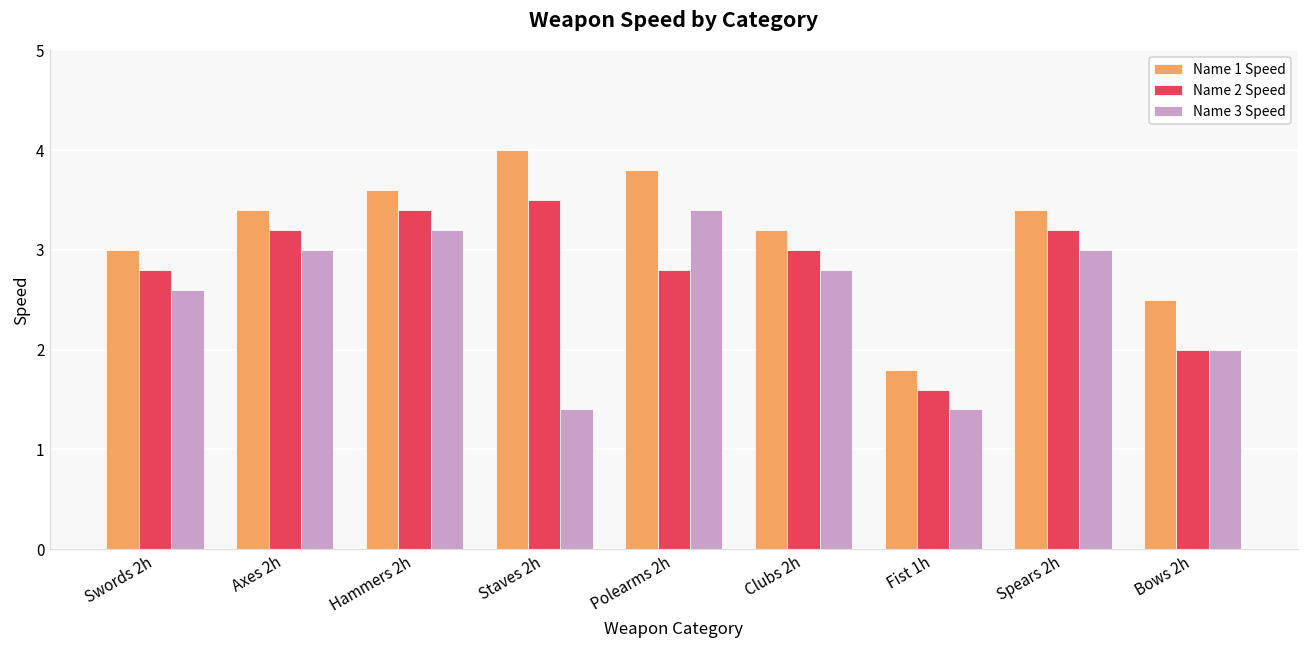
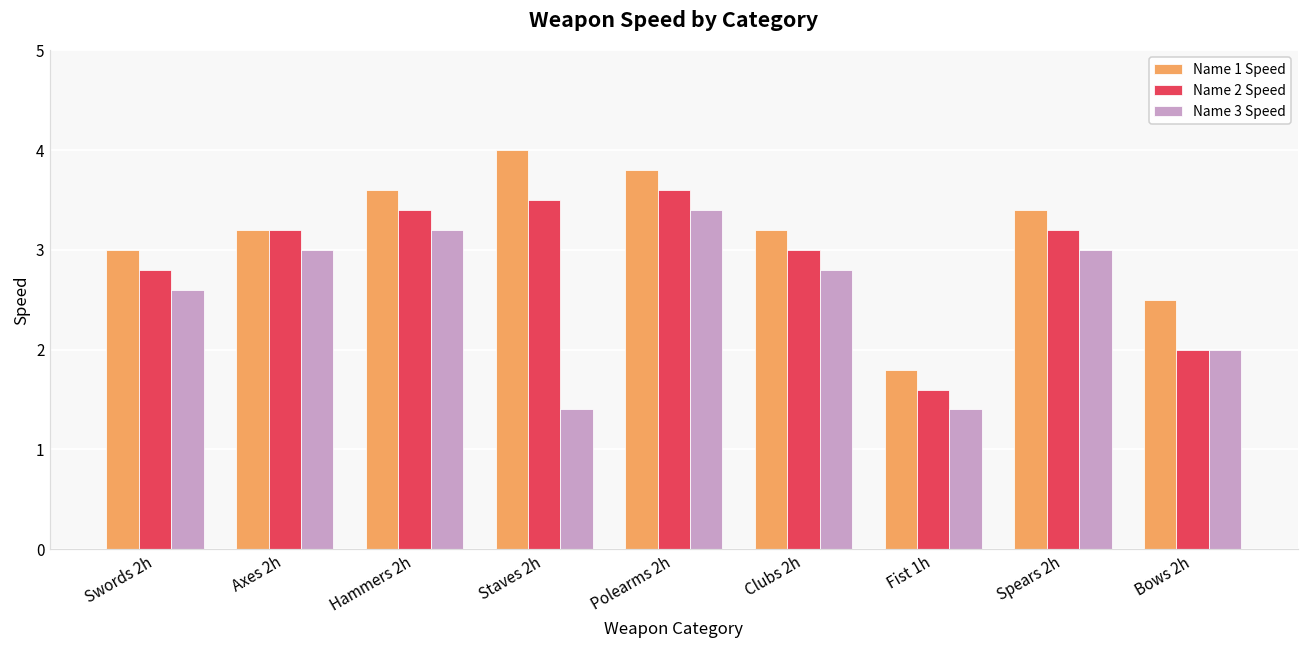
  {
    "Name 1 Speed": {
      "Swords 2h": 3.0,
-     "Axes 2h": 3.4,
+     "Axes 2h": 3.2,
      "Hammers 2h": 3.6,
      "Staves 2h": 4.0,
      "Polearms 2h": 3.8,
      "Clubs 2h": 3.2,
      "Fist 1h": 1.8,
      "Spears 2h": 3.4,
      "Bows 2h": 2.5
    },
    "Name 2 Speed": {
      "Swords 2h": 2.8,
      "Axes 2h": 3.2,
      "Hammers 2h": 3.4,
      "Staves 2h": 3.5,
-     "Polearms 2h": 2.8,
+     "Polearms 2h": 3.6,
      "Clubs 2h": 3.0,
      "Fist 1h": 1.6,
      "Spears 2h": 3.2,
      "Bows 2h": 2.0
    },
    "Name 3 Speed": {
      "Swords 2h": 2.6,
      "Axes 2h": 3.0,
      "Hammers 2h": 3.2,
      "Staves 2h": 1.4,
      "Polearms 2h": 3.4,
      "Clubs 2h": 2.8,
      "Fist 1h": 1.4,
      "Spears 2h": 3.0,
      "Bows 2h": 2.0
    }
  }
